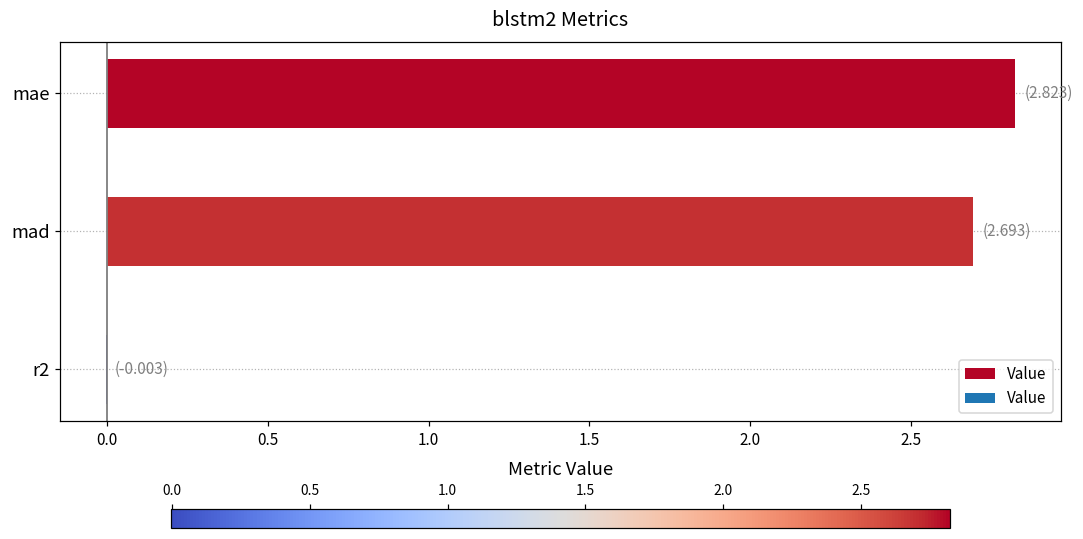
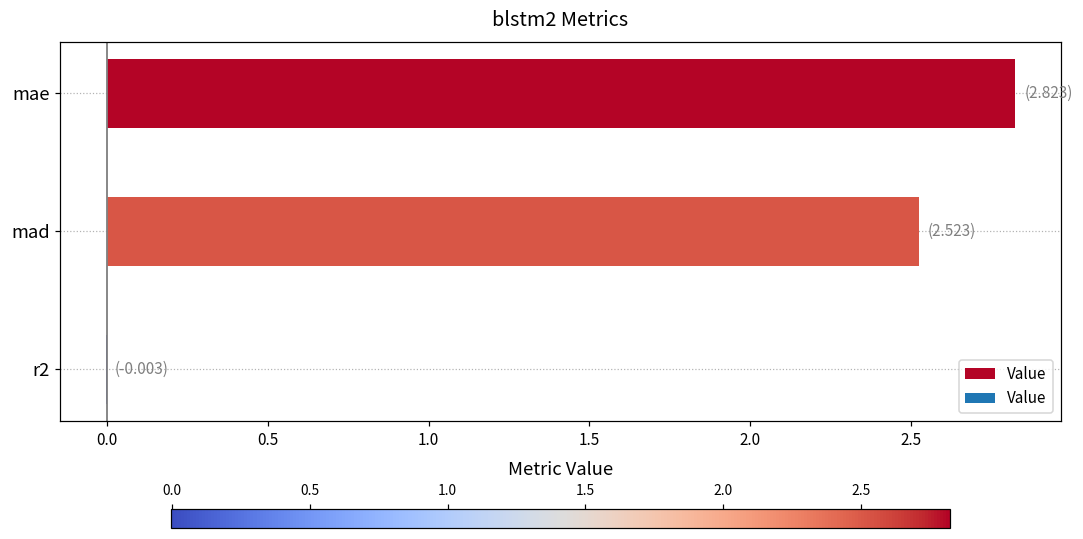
  {
    "mae": "(2.823)",
-   "mad": "(2.693)",
+   "mad": "(2.523)",
    "r2": "(-0.003)"
  }
